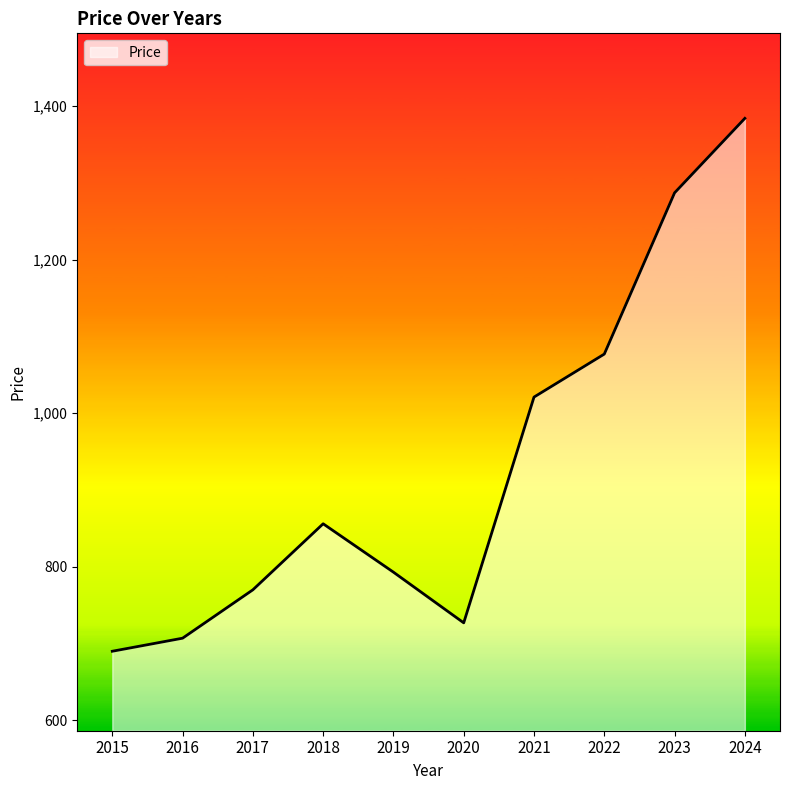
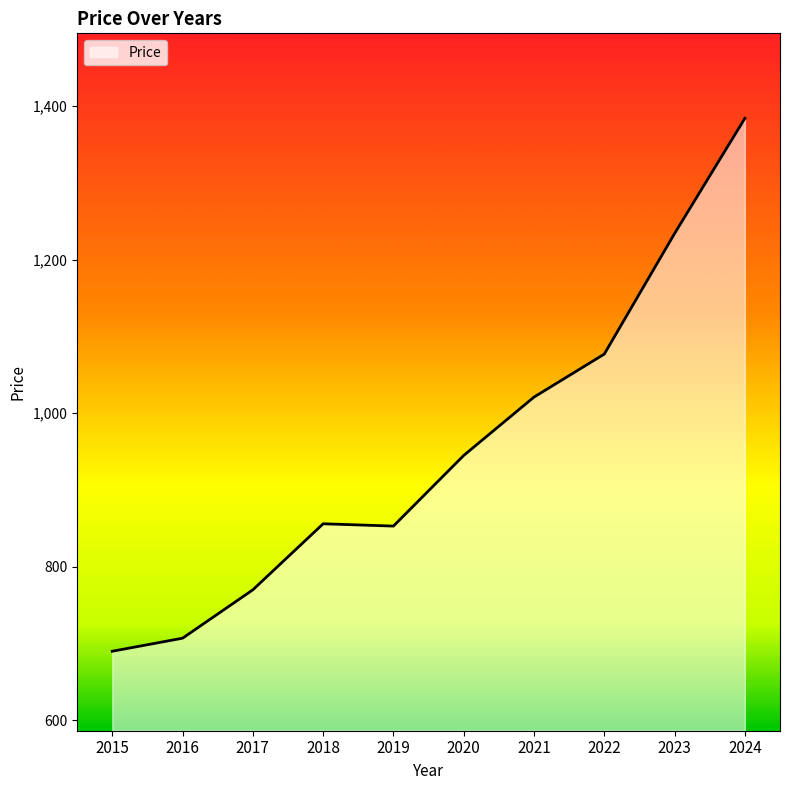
  {
    "2015": "690",
    "2016": "710",
    "2017": "770",
    "2018": "860",
-   "2019": "790",
-   "2020": "730",
+   "2019": "850",
+   "2020": "950",
    "2021": "1,020",
    "2022": "1,080",
-   "2023": "1,290",
+   "2023": "1,230",
    "2024": "1,380"
  }
